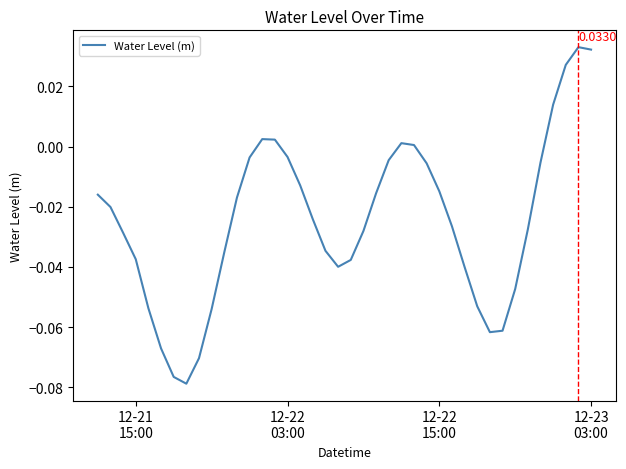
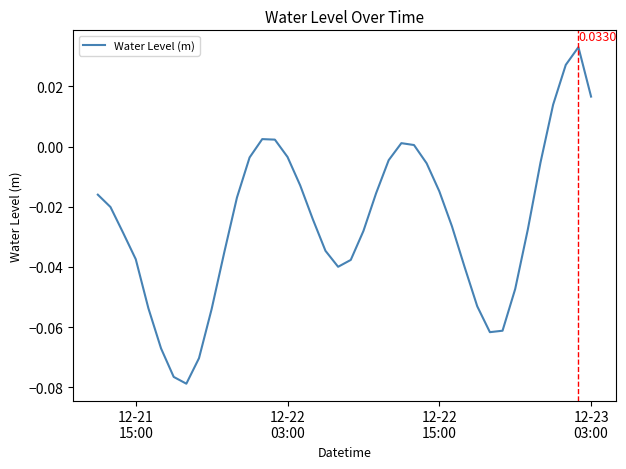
  {
    "12-21 15:00": -0.037,
    "12-22 03:00": -0.003,
    "12-22 15:00": -0.015,
-   "12-23 03:00": 0.032
+   "12-23 03:00": 0.017
  }
